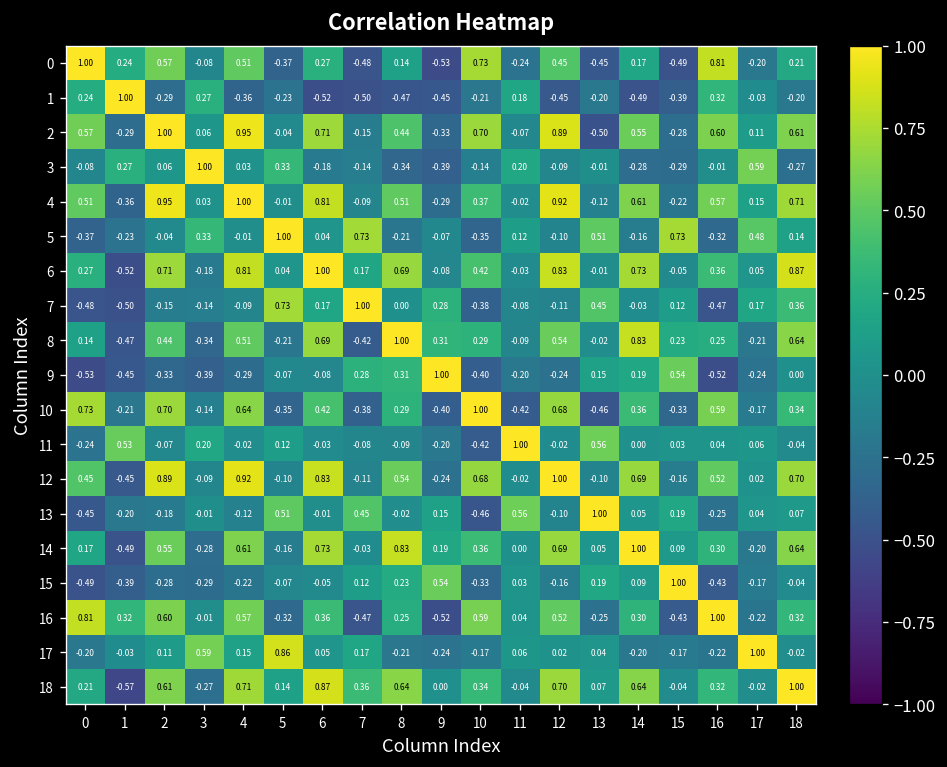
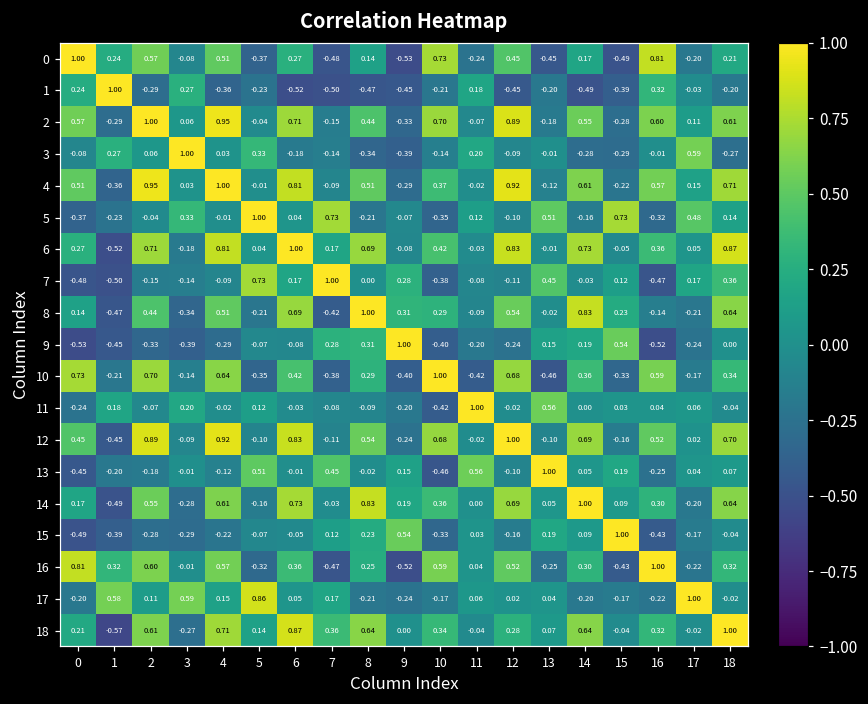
  {
    "2": {
      "0": 0.57,
      "1": -0.29,
      "2": 1.00,
      "3": 0.06,
      "4": 0.95,
      "5": -0.04,
      "6": 0.71,
      "7": -0.15,
      "8": 0.44,
      "9": -0.33,
      "10": 0.70,
      "11": -0.07,
      "12": 0.89,
-     "13": -0.50,
+     "13": -0.18,
      "14": 0.55,
      "15": -0.28,
      "16": 0.60,
      "17": 0.11,
      "18": 0.61
    },
    "8": {
      "0": 0.14,
      "1": -0.47,
      "2": 0.44,
      "3": -0.34,
      "4": 0.51,
      "5": -0.21,
      "6": 0.69,
      "7": -0.42,
      "8": 1.00,
      "9": 0.31,
      "10": 0.29,
      "11": -0.09,
      "12": 0.54,
      "13": -0.02,
      "14": 0.83,
      "15": 0.23,
-     "16": 0.25,
+     "16": -0.14,
      "17": -0.21,
      "18": 0.64
    },
    "11": {
      "0": -0.24,
-     "1": 0.53,
+     "1": 0.18,
      "2": -0.07,
      "3": 0.20,
      "4": -0.02,
      "5": 0.12,
      "6": -0.03,
      "7": -0.08,
      "8": -0.09,
      "9": -0.20,
      "10": -0.42,
      "11": 1.00,
      "12": -0.02,
      "13": 0.56,
      "14": 0.00,
      "15": 0.03,
      "16": 0.04,
      "17": 0.06,
      "18": -0.04
    },
    "17": {
      "0": -0.20,
-     "1": -0.03,
+     "1": 0.58,
      "2": 0.11,
      "3": 0.59,
      "4": 0.15,
      "5": 0.86,
      "6": 0.05,
      "7": 0.17,
      "8": -0.21,
      "9": -0.24,
      "10": -0.17,
      "11": 0.06,
      "12": 0.02,
      "13": 0.04,
      "14": -0.20,
      "15": -0.17,
      "16": -0.22,
      "17": 1.00,
      "18": -0.02
    },
    "18": {
      "0": 0.21,
      "1": -0.57,
      "2": 0.61,
      "3": -0.27,
      "4": 0.71,
      "5": 0.14,
      "6": 0.87,
      "7": 0.36,
      "8": 0.64,
      "9": 0.00,
      "10": 0.34,
      "11": -0.04,
-     "12": 0.70,
+     "12": 0.28,
      "13": 0.07,
      "14": 0.64,
      "15": -0.04,
      "16": 0.32,
      "17": -0.02,
      "18": 1.00
    }
  }
